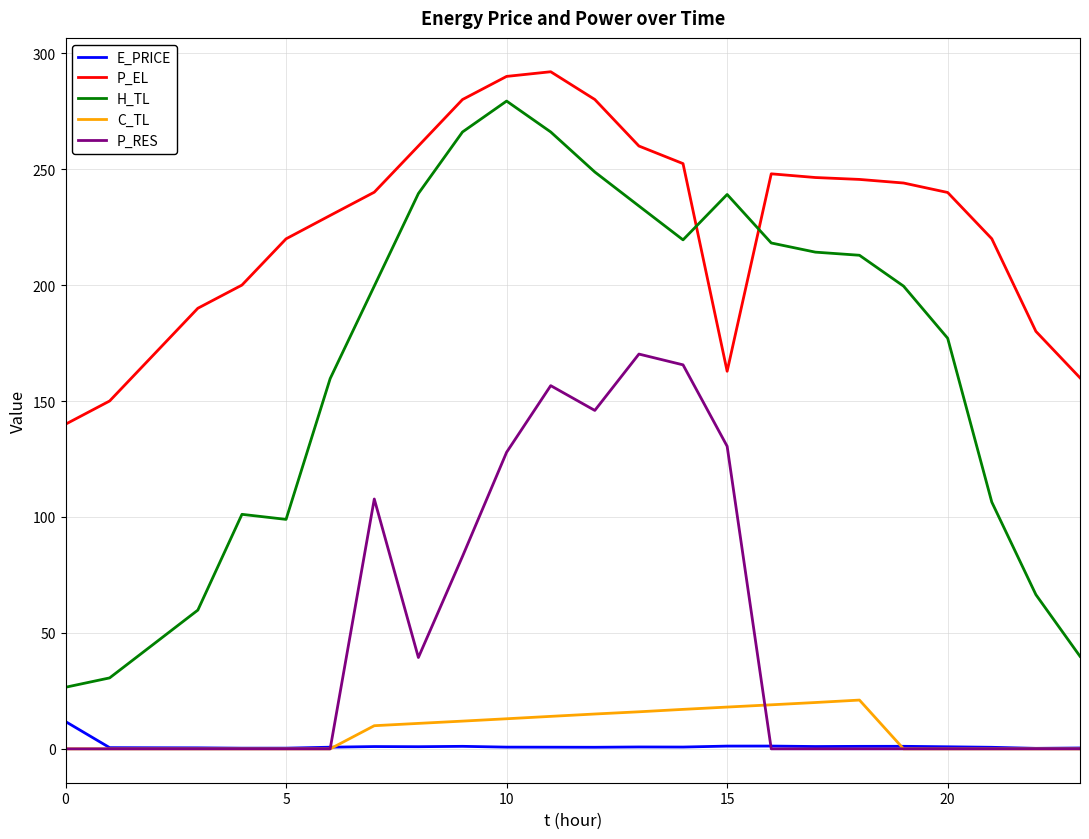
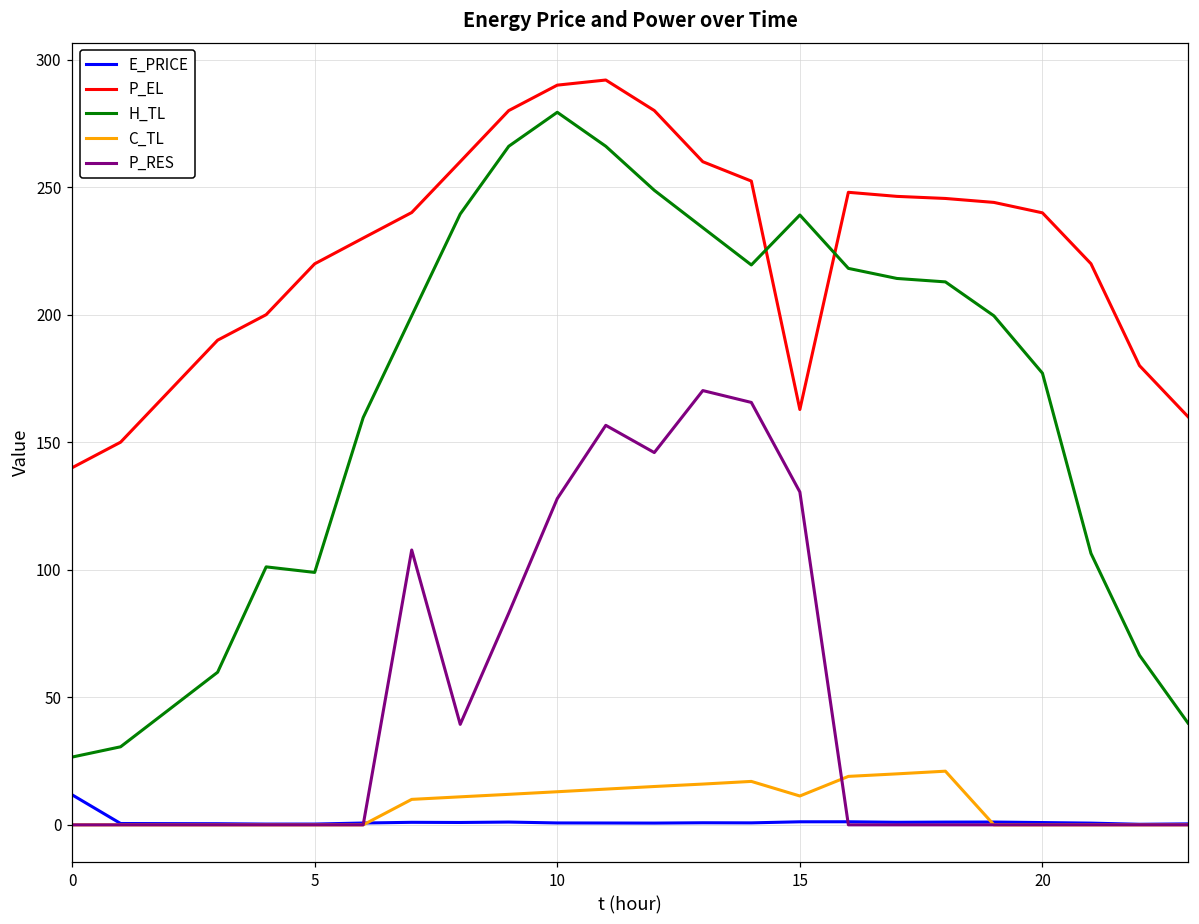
  {
    "E_PRICE": {
      "0": 12,
      "10": 1,
      "15": 1
    },
    "P_EL": {
      "0": 140,
      "5": 220,
      "10": 290,
      "15": 163,
      "20": 240
    },
    "H_TL": {
      "0": 27,
      "5": 99,
      "10": 279,
      "15": 239,
      "20": 177
    },
    "C_TL": {
      "10": 13,
-     "15": 18
+     "15": 11
    },
    "P_RES": {
      "10": 128,
      "15": 130
    }
  }
